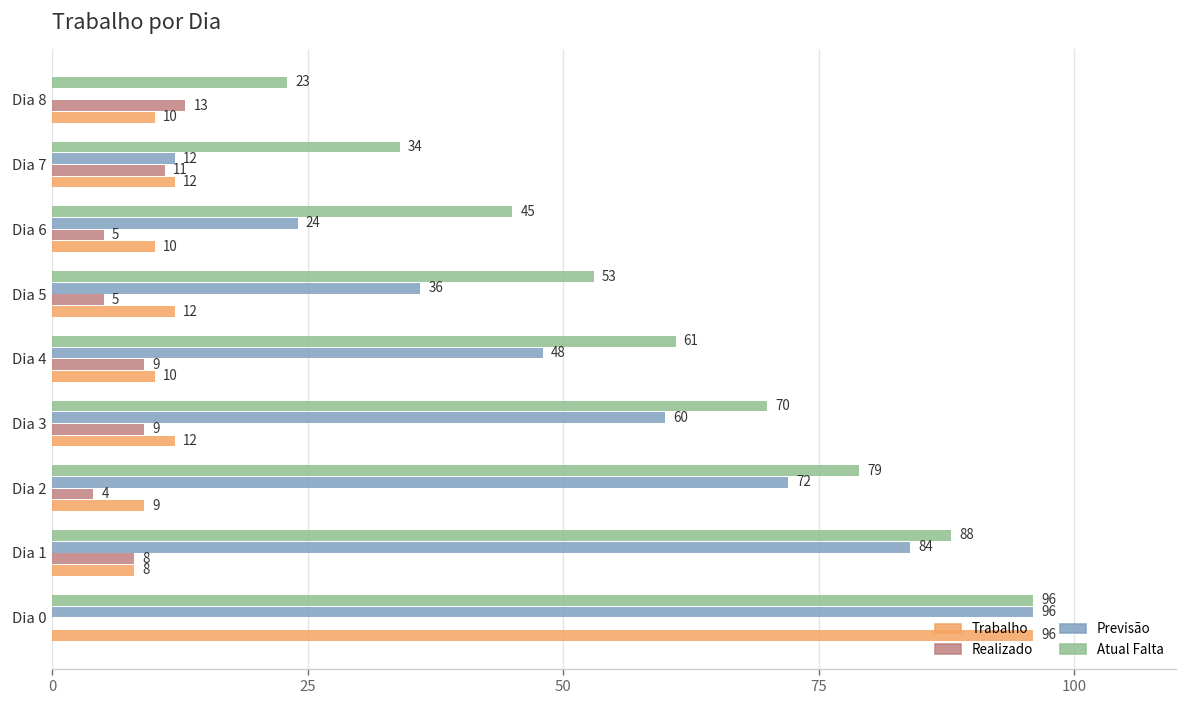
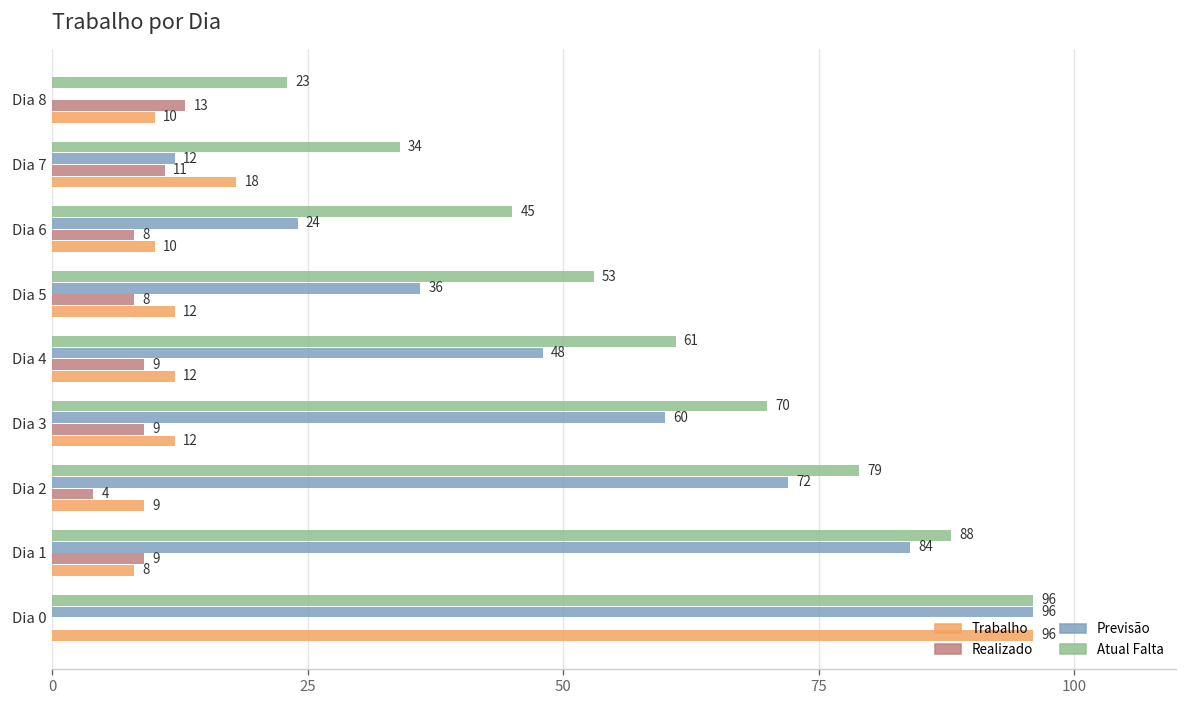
  {
    "Trabalho": {
      "Dia 8": 10,
-     "Dia 7": 12,
+     "Dia 7": 18,
      "Dia 6": 10,
      "Dia 5": 12,
-     "Dia 4": 10,
+     "Dia 4": 12,
      "Dia 3": 12,
      "Dia 2": 9,
      "Dia 1": 8,
      "Dia 0": 96
    },
    "Realizado": {
      "Dia 8": 13,
      "Dia 7": 11,
-     "Dia 6": 5,
-     "Dia 5": 5,
+     "Dia 6": 8,
+     "Dia 5": 8,
      "Dia 4": 9,
      "Dia 3": 9,
      "Dia 2": 4,
-     "Dia 1": 8
+     "Dia 1": 9
    }
  }
